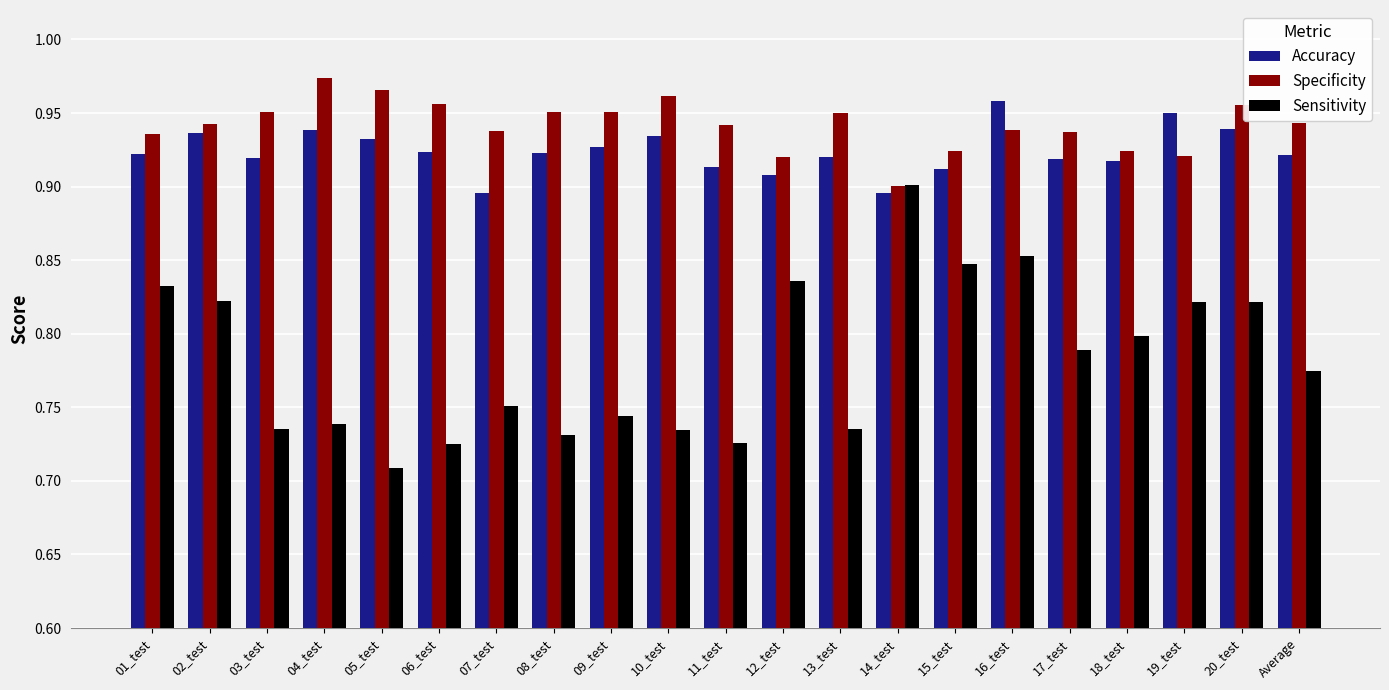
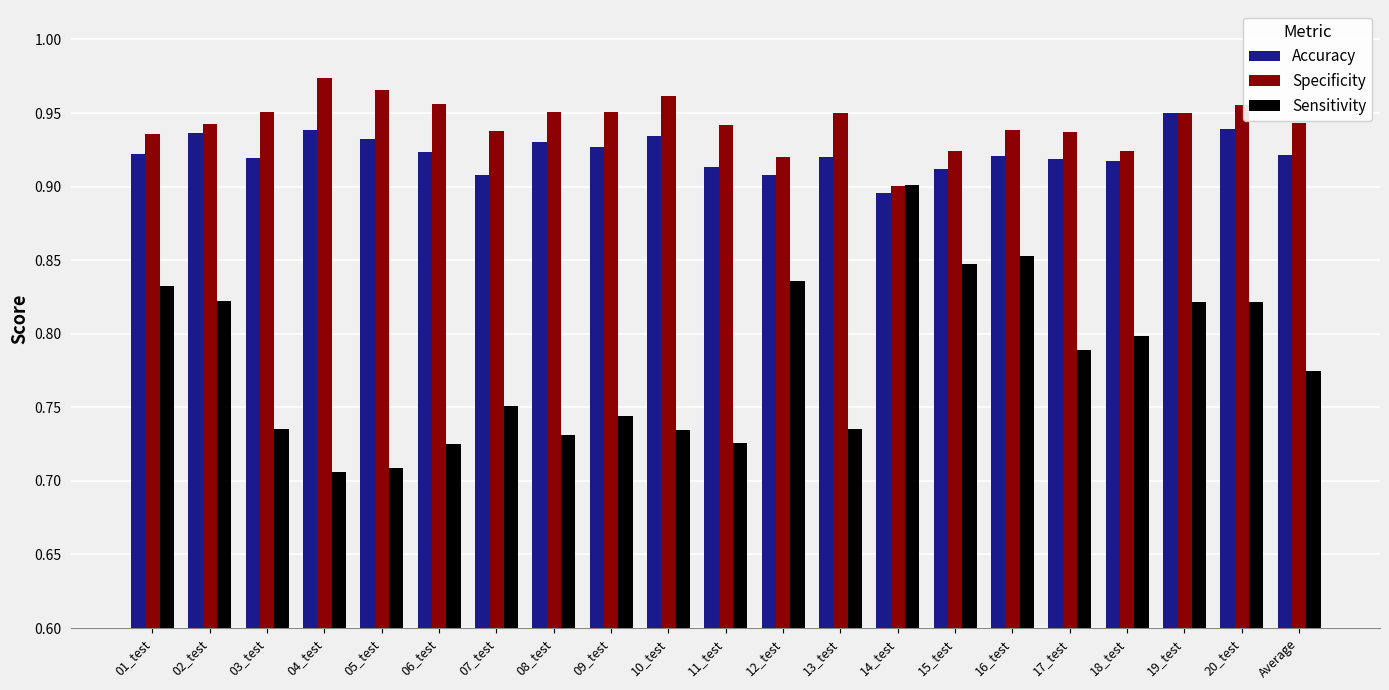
  {
    "Accuracy": {
      "01_test": 0.922,
      "02_test": 0.937,
      "03_test": 0.919,
      "04_test": 0.938,
      "05_test": 0.933,
      "06_test": 0.924,
-     "07_test": 0.896,
-     "08_test": 0.923,
+     "07_test": 0.908,
+     "08_test": 0.930,
      "09_test": 0.927,
      "10_test": 0.934,
      "11_test": 0.914,
      "12_test": 0.908,
      "13_test": 0.920,
      "14_test": 0.896,
      "15_test": 0.912,
-     "16_test": 0.958,
+     "16_test": 0.921,
      "17_test": 0.919,
      "18_test": 0.917,
      "19_test": 0.950,
      "20_test": 0.939,
      "Average": 0.921
    },
    "Specificity": {
      "01_test": 0.936,
      "02_test": 0.943,
      "03_test": 0.951,
      "04_test": 0.974,
      "05_test": 0.966,
      "06_test": 0.956,
      "07_test": 0.937,
      "08_test": 0.950,
      "09_test": 0.951,
      "10_test": 0.962,
      "11_test": 0.942,
      "12_test": 0.920,
      "13_test": 0.950,
      "14_test": 0.900,
      "15_test": 0.924,
      "16_test": 0.938,
      "17_test": 0.937,
      "18_test": 0.924,
-     "19_test": 0.921,
+     "19_test": 0.950,
      "20_test": 0.955,
      "Average": 0.943
    },
    "Sensitivity": {
      "01_test": 0.833,
      "02_test": 0.823,
      "03_test": 0.735,
-     "04_test": 0.739,
+     "04_test": 0.706,
      "05_test": 0.709,
      "06_test": 0.725,
      "07_test": 0.751,
      "08_test": 0.731,
      "09_test": 0.744,
      "10_test": 0.735,
      "11_test": 0.726,
      "12_test": 0.836,
      "13_test": 0.735,
      "14_test": 0.901,
      "15_test": 0.847,
      "16_test": 0.853,
      "17_test": 0.789,
      "18_test": 0.799,
      "19_test": 0.821,
      "20_test": 0.821,
      "Average": 0.774
    }
  }
